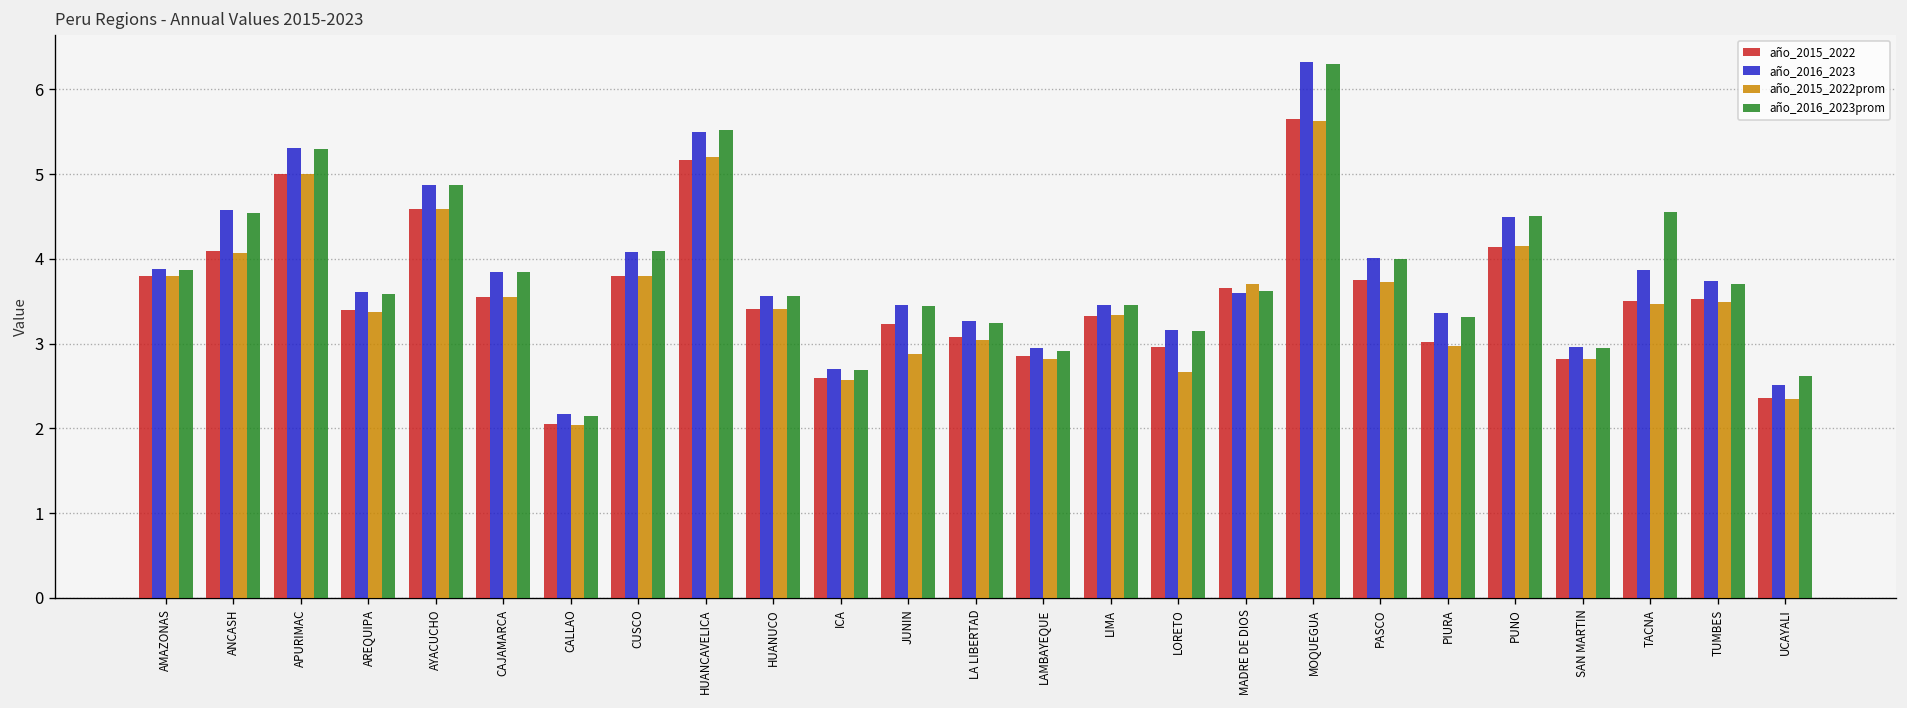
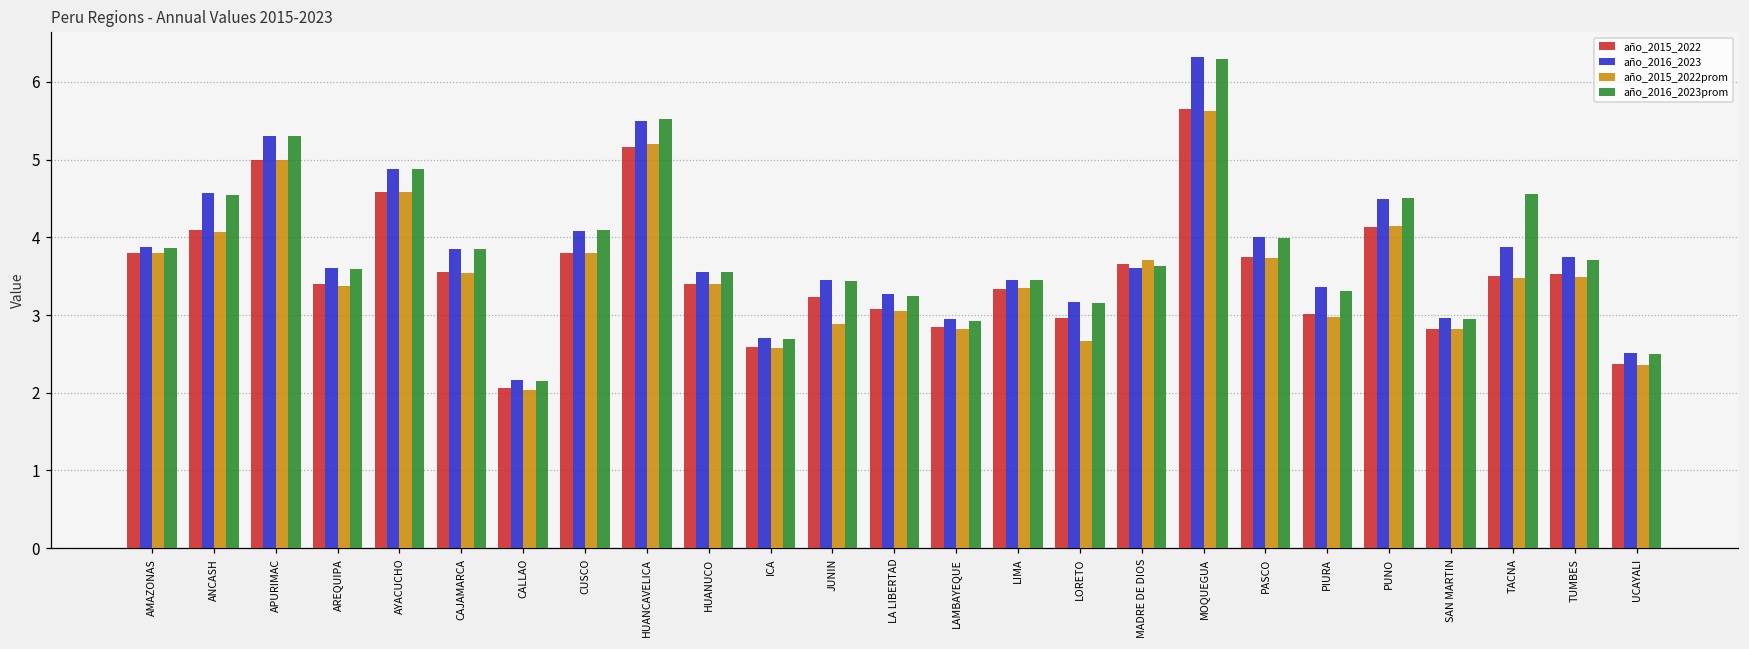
  {
    "año_2015_2022": {
      "AMAZONAS": 3.8,
      "ANCASH": 4.1,
      "APURIMAC": 5.0,
      "AREQUIPA": 3.4,
      "AYACUCHO": 4.6,
      "CAJAMARCA": 3.6,
      "CALLAO": 2.1,
      "CUSCO": 3.8,
      "HUANCAVELICA": 5.2,
      "HUANUCO": 3.4,
      "ICA": 2.6,
      "JUNIN": 3.2,
      "LA LIBERTAD": 3.1,
      "LAMBAYEQUE": 2.9,
      "LIMA": 3.3,
      "LORETO": 3.0,
      "MADRE DE DIOS": 3.7,
      "MOQUEGUA": 5.7,
      "PASCO": 3.7,
      "PIURA": 3.0,
      "PUNO": 4.1,
      "SAN MARTIN": 2.8,
      "TACNA": 3.5,
      "TUMBES": 3.5,
      "UCAYALI": 2.4
    },
    "año_2016_2023": {
      "AMAZONAS": 3.9,
      "ANCASH": 4.6,
      "APURIMAC": 5.3,
      "AREQUIPA": 3.6,
      "AYACUCHO": 4.9,
      "CAJAMARCA": 3.9,
      "CALLAO": 2.2,
      "CUSCO": 4.1,
      "HUANCAVELICA": 5.5,
      "HUANUCO": 3.6,
      "ICA": 2.7,
      "JUNIN": 3.5,
      "LA LIBERTAD": 3.3,
      "LAMBAYEQUE": 2.9,
      "LIMA": 3.5,
      "LORETO": 3.2,
      "MADRE DE DIOS": 3.6,
      "MOQUEGUA": 6.3,
      "PASCO": 4.0,
      "PIURA": 3.4,
      "PUNO": 4.5,
      "SAN MARTIN": 3.0,
      "TACNA": 3.9,
      "TUMBES": 3.7,
      "UCAYALI": 2.5
    },
    "año_2015_2022prom": {
      "AMAZONAS": 3.8,
      "ANCASH": 4.1,
      "APURIMAC": 5.0,
      "AREQUIPA": 3.4,
      "AYACUCHO": 4.6,
      "CAJAMARCA": 3.5,
      "CALLAO": 2.0,
      "CUSCO": 3.8,
      "HUANCAVELICA": 5.2,
      "HUANUCO": 3.4,
      "ICA": 2.6,
      "JUNIN": 2.9,
      "LA LIBERTAD": 3.0,
      "LAMBAYEQUE": 2.8,
      "LIMA": 3.3,
      "LORETO": 2.7,
      "MADRE DE DIOS": 3.7,
      "MOQUEGUA": 5.6,
      "PASCO": 3.7,
      "PIURA": 3.0,
      "PUNO": 4.2,
      "SAN MARTIN": 2.8,
      "TACNA": 3.5,
      "TUMBES": 3.5,
      "UCAYALI": 2.4
    },
    "año_2016_2023prom": {
      "AMAZONAS": 3.9,
      "ANCASH": 4.5,
      "APURIMAC": 5.3,
      "AREQUIPA": 3.6,
      "AYACUCHO": 4.9,
      "CAJAMARCA": 3.8,
      "CALLAO": 2.2,
      "CUSCO": 4.1,
      "HUANCAVELICA": 5.5,
      "HUANUCO": 3.6,
      "ICA": 2.7,
      "JUNIN": 3.4,
      "LA LIBERTAD": 3.2,
      "LAMBAYEQUE": 2.9,
      "LIMA": 3.5,
      "LORETO": 3.1,
      "MADRE DE DIOS": 3.6,
      "MOQUEGUA": 6.3,
      "PASCO": 4.0,
      "PIURA": 3.3,
      "PUNO": 4.5,
      "SAN MARTIN": 2.9,
      "TACNA": 4.6,
      "TUMBES": 3.7,
-     "UCAYALI": 2.6
+     "UCAYALI": 2.5
    }
  }
